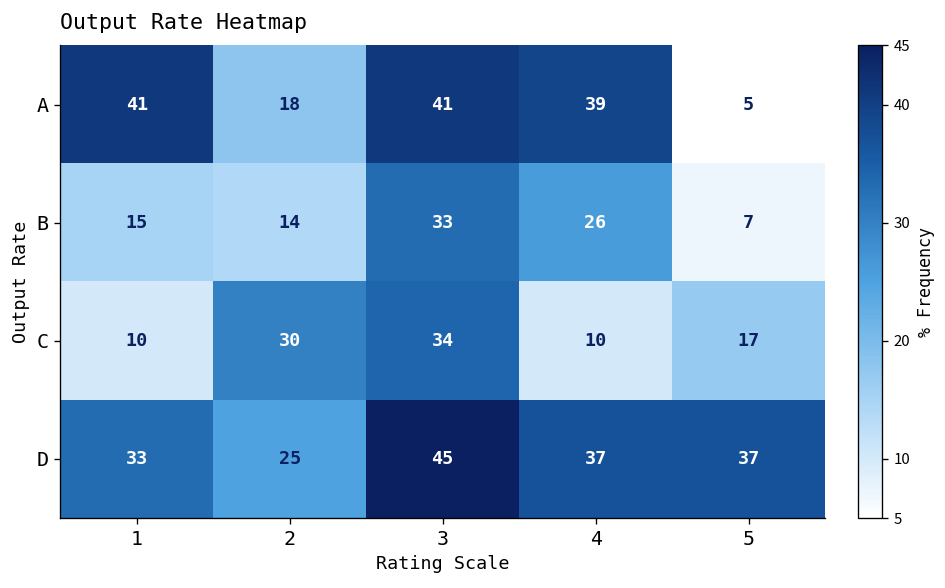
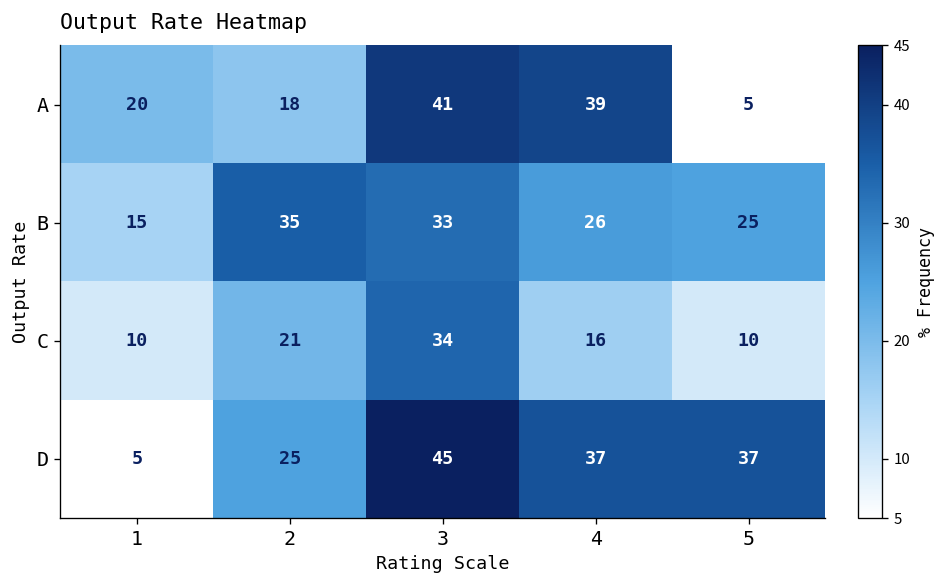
  {
    "A": {
-     "1": 41,
+     "1": 20,
      "2": 18,
      "3": 41,
      "4": 39,
      "5": 5
    },
    "B": {
      "1": 15,
-     "2": 14,
+     "2": 35,
      "3": 33,
      "4": 26,
-     "5": 7
+     "5": 25
    },
    "C": {
      "1": 10,
-     "2": 30,
+     "2": 21,
      "3": 34,
-     "4": 10,
-     "5": 17
+     "4": 16,
+     "5": 10
    },
    "D": {
-     "1": 33,
+     "1": 5,
      "2": 25,
      "3": 45,
      "4": 37,
      "5": 37
    }
  }
